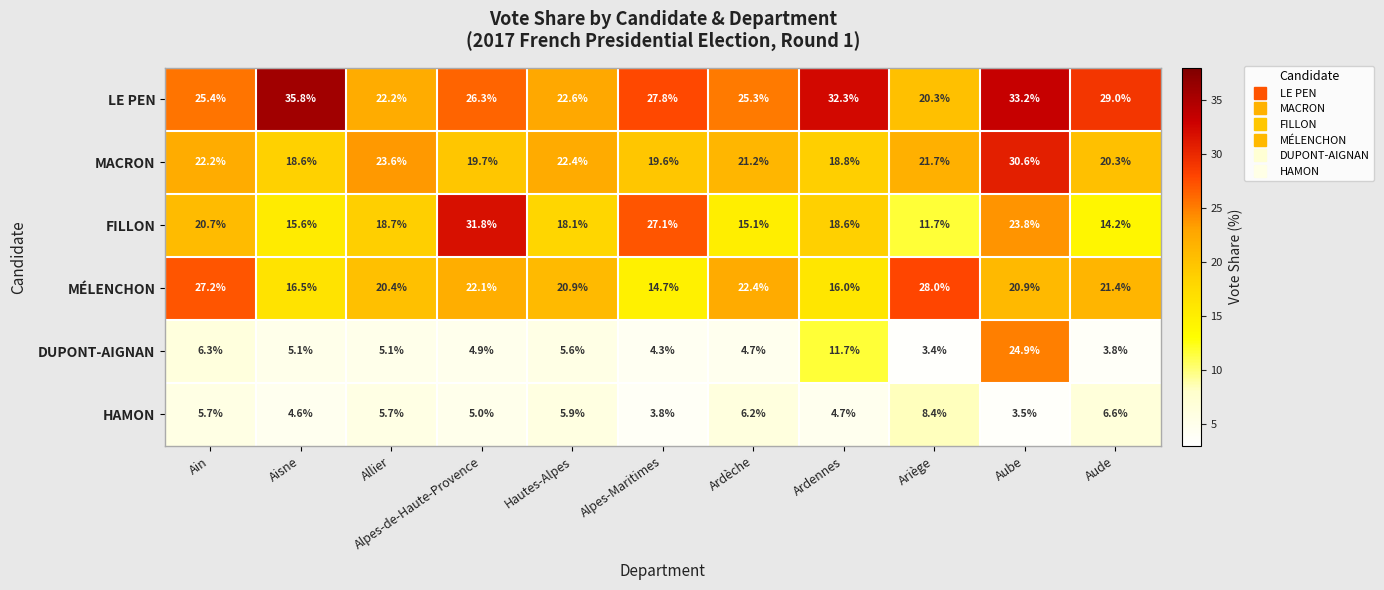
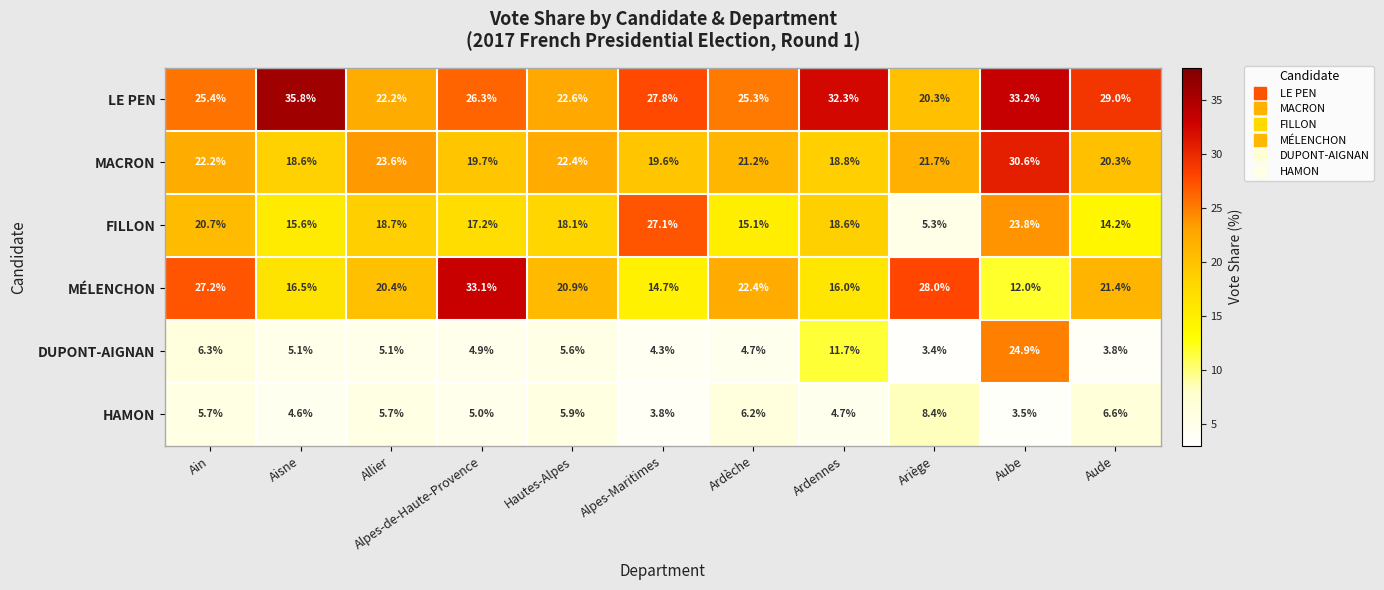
  {
    "LE PEN": {
      "Ain": "25.4%",
      "Aisne": "35.8%",
      "Allier": "22.2%",
      "Alpes-de-Haute-Provence": "26.3%",
      "Hautes-Alpes": "22.6%",
      "Alpes-Maritimes": "27.8%",
      "Ardèche": "25.3%",
      "Ardennes": "32.3%",
      "Ariège": "20.3%",
      "Aube": "33.2%",
      "Aude": "29.0%"
    },
    "MACRON": {
      "Ain": "22.2%",
      "Aisne": "18.6%",
      "Allier": "23.6%",
      "Alpes-de-Haute-Provence": "19.7%",
      "Hautes-Alpes": "22.4%",
      "Alpes-Maritimes": "19.6%",
      "Ardèche": "21.2%",
      "Ardennes": "18.8%",
      "Ariège": "21.7%",
      "Aube": "30.6%",
      "Aude": "20.3%"
    },
    "FILLON": {
      "Ain": "20.7%",
      "Aisne": "15.6%",
      "Allier": "18.7%",
-     "Alpes-de-Haute-Provence": "31.8%",
+     "Alpes-de-Haute-Provence": "17.2%",
      "Hautes-Alpes": "18.1%",
      "Alpes-Maritimes": "27.1%",
      "Ardèche": "15.1%",
      "Ardennes": "18.6%",
-     "Ariège": "11.7%",
+     "Ariège": "5.3%",
      "Aube": "23.8%",
      "Aude": "14.2%"
    },
    "MÉLENCHON": {
      "Ain": "27.2%",
      "Aisne": "16.5%",
      "Allier": "20.4%",
-     "Alpes-de-Haute-Provence": "22.1%",
+     "Alpes-de-Haute-Provence": "33.1%",
      "Hautes-Alpes": "20.9%",
      "Alpes-Maritimes": "14.7%",
      "Ardèche": "22.4%",
      "Ardennes": "16.0%",
      "Ariège": "28.0%",
-     "Aube": "20.9%",
+     "Aube": "12.0%",
      "Aude": "21.4%"
    },
    "DUPONT-AIGNAN": {
      "Ain": "6.3%",
      "Aisne": "5.1%",
      "Allier": "5.1%",
      "Alpes-de-Haute-Provence": "4.9%",
      "Hautes-Alpes": "5.6%",
      "Alpes-Maritimes": "4.3%",
      "Ardèche": "4.7%",
      "Ardennes": "11.7%",
      "Ariège": "3.4%",
      "Aube": "24.9%",
      "Aude": "3.8%"
    },
    "HAMON": {
      "Ain": "5.7%",
      "Aisne": "4.6%",
      "Allier": "5.7%",
      "Alpes-de-Haute-Provence": "5.0%",
      "Hautes-Alpes": "5.9%",
      "Alpes-Maritimes": "3.8%",
      "Ardèche": "6.2%",
      "Ardennes": "4.7%",
      "Ariège": "8.4%",
      "Aube": "3.5%",
      "Aude": "6.6%"
    }
  }
